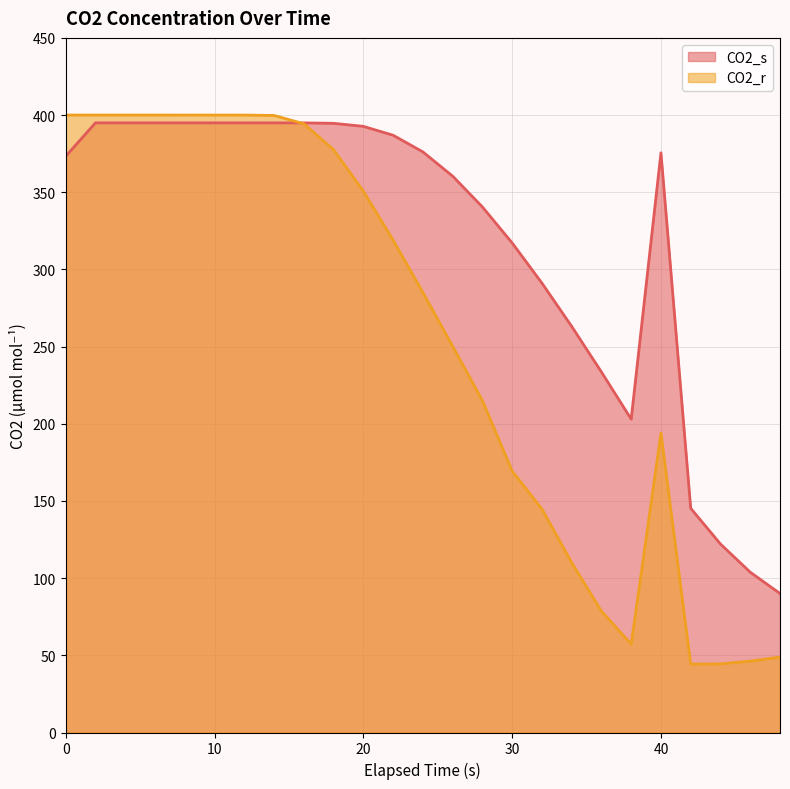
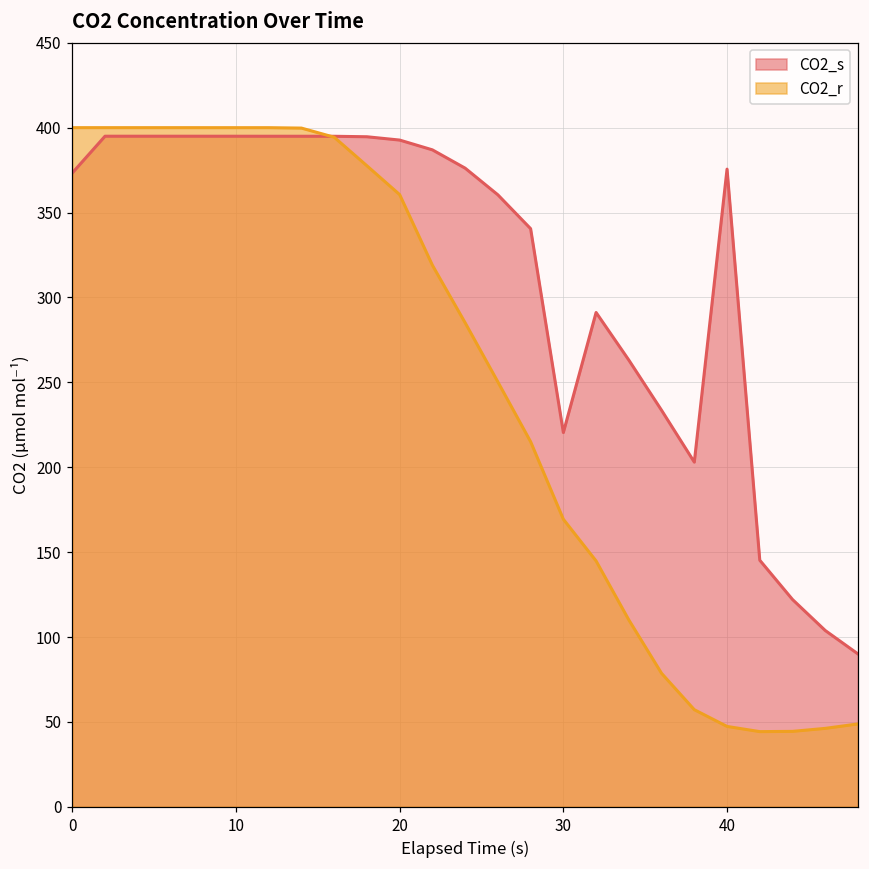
  {
    "CO2_s": {
      "0": 373,
      "10": 395,
      "20": 393,
-     "30": 317,
+     "30": 220,
      "40": 376
    },
    "CO2_r": {
      "0": 400,
      "10": 400,
-     "20": 351,
+     "20": 361,
      "30": 169,
-     "40": 194
+     "40": 47
    }
  }
